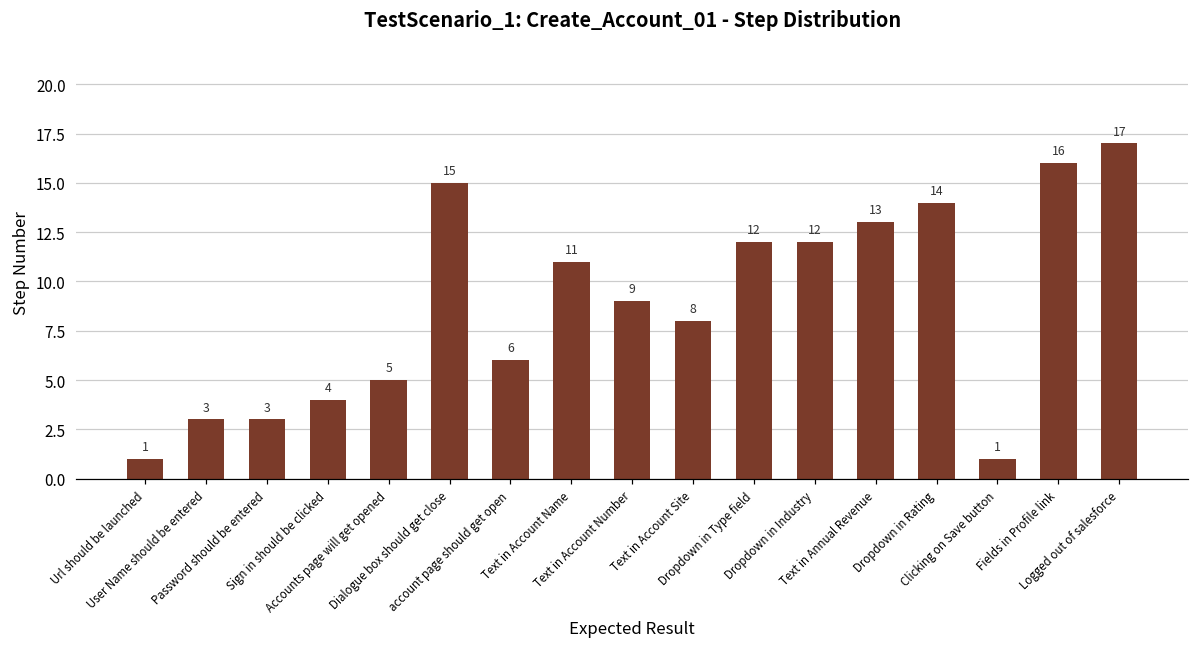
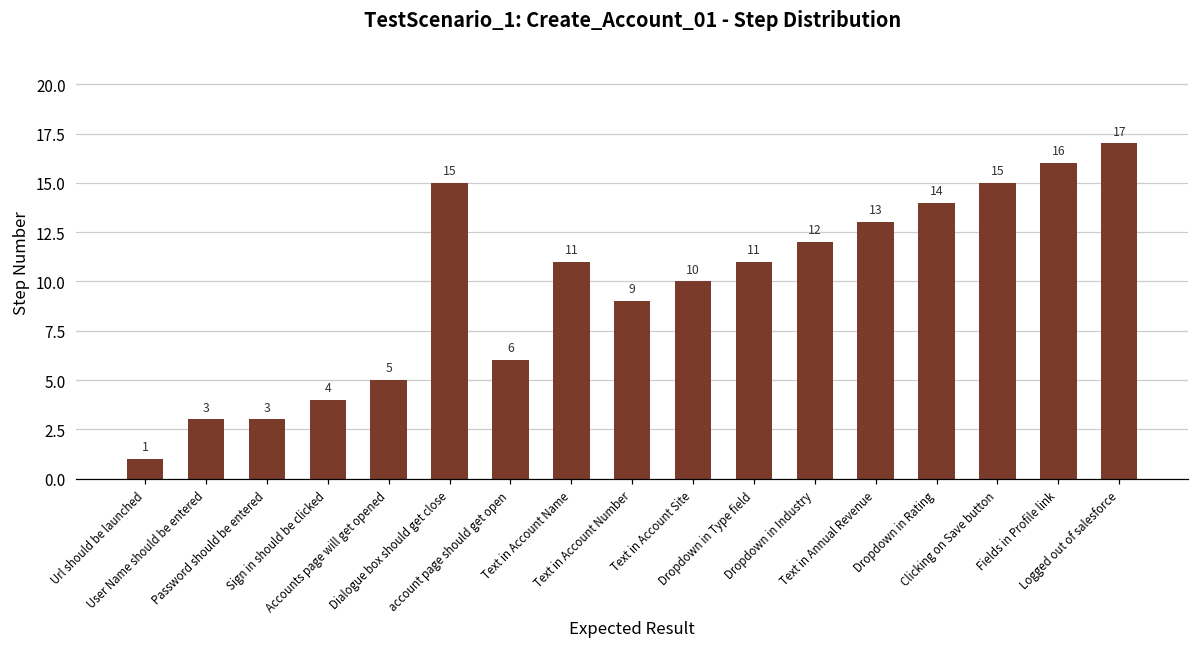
  {
    "Url should be launched": 1,
    "User Name should be entered": 3,
    "Password should be entered": 3,
    "Sign in should be clicked": 4,
    "Accounts page will get opened": 5,
    "Dialogue box should get close": 15,
    "account page should get open": 6,
    "Text in Account Name": 11,
    "Text in Account Number": 9,
-   "Text in Account Site": 8,
-   "Dropdown in Type field": 12,
+   "Text in Account Site": 10,
+   "Dropdown in Type field": 11,
    "Dropdown in Industry": 12,
    "Text in Annual Revenue": 13,
    "Dropdown in Rating": 14,
-   "Clicking on Save button": 1,
+   "Clicking on Save button": 15,
    "Fields in Profile link": 16,
    "Logged out of salesforce": 17
  }
